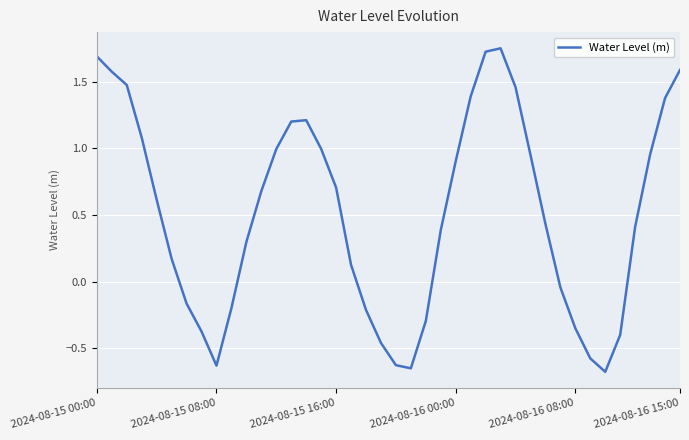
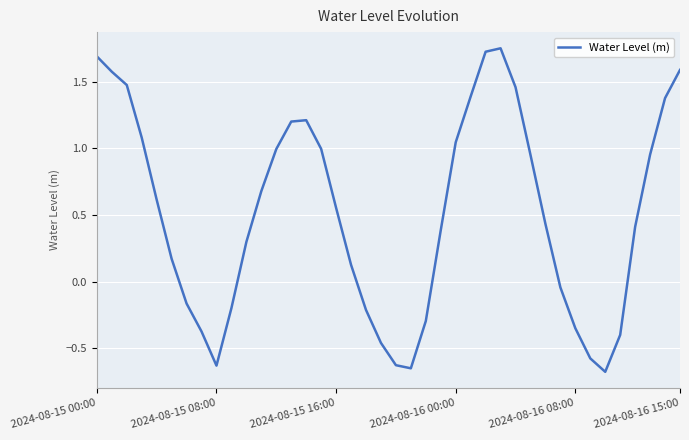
  {
    "2024-08-15 00:00": 1.69,
    "2024-08-15 08:00": -0.63,
-   "2024-08-15 16:00": 0.71,
-   "2024-08-16 00:00": 0.90,
+   "2024-08-15 16:00": 0.55,
+   "2024-08-16 00:00": 1.05,
    "2024-08-16 08:00": -0.35,
    "2024-08-16 15:00": 1.59
  }
